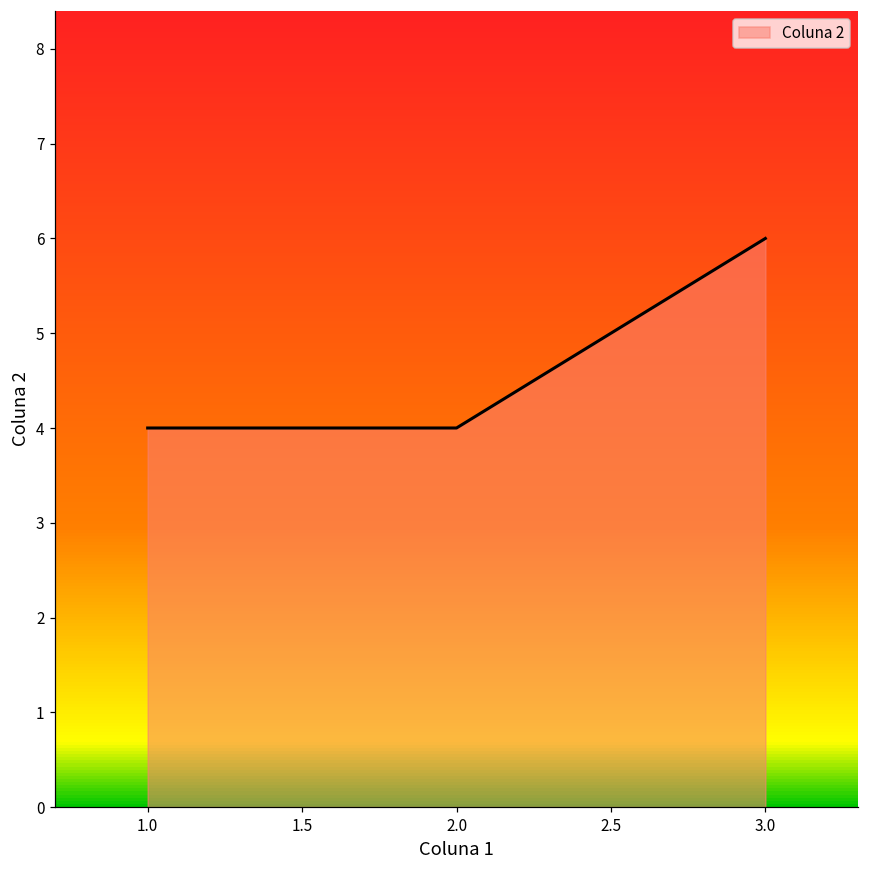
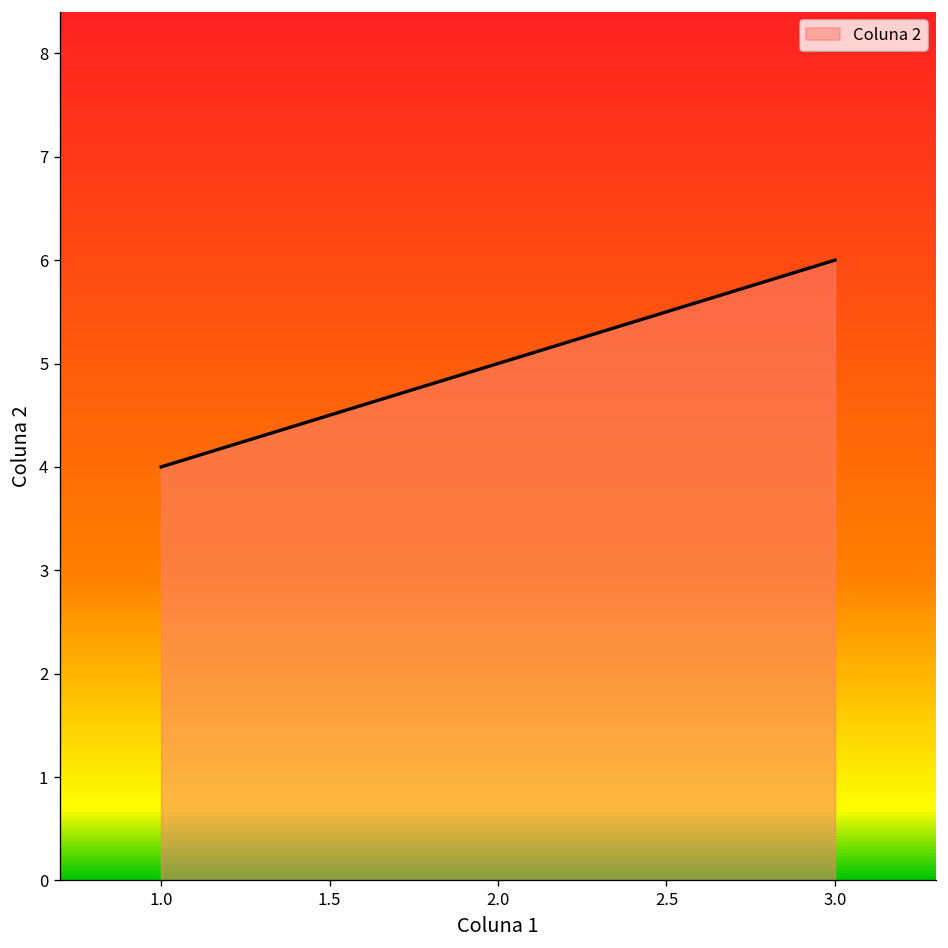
  {
    "1.0": 4,
-   "2.0": 4,
+   "2.0": 5,
    "3.0": 6
  }
